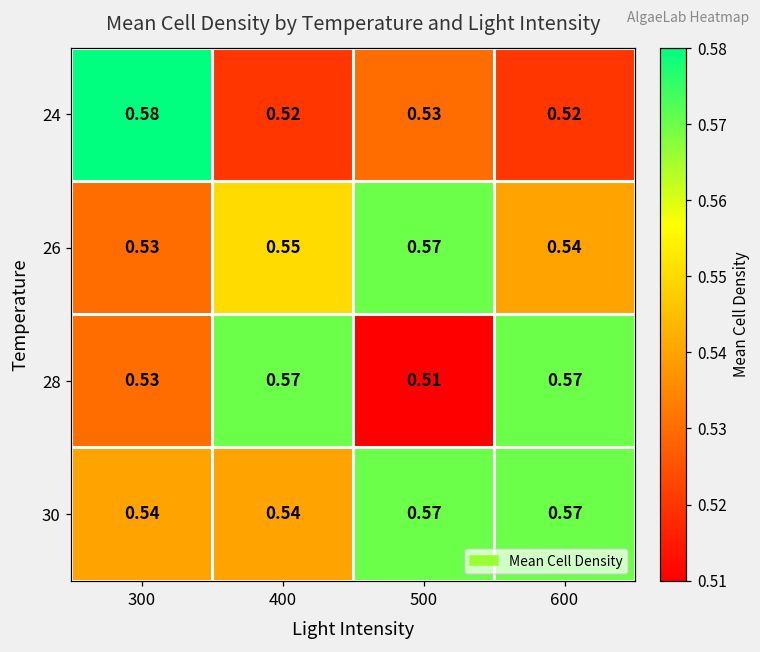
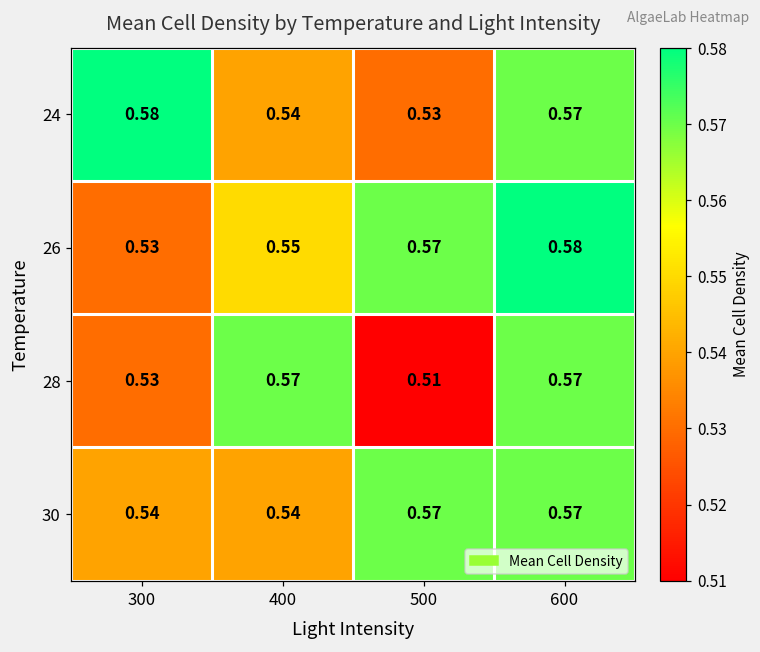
  {
    "24": {
      "300": 0.58,
-     "400": 0.52,
+     "400": 0.54,
      "500": 0.53,
-     "600": 0.52
+     "600": 0.57
    },
    "26": {
      "300": 0.53,
      "400": 0.55,
      "500": 0.57,
-     "600": 0.54
+     "600": 0.58
    },
    "28": {
      "300": 0.53,
      "400": 0.57,
      "500": 0.51,
      "600": 0.57
    },
    "30": {
      "300": 0.54,
      "400": 0.54,
      "500": 0.57,
      "600": 0.57
    }
  }
